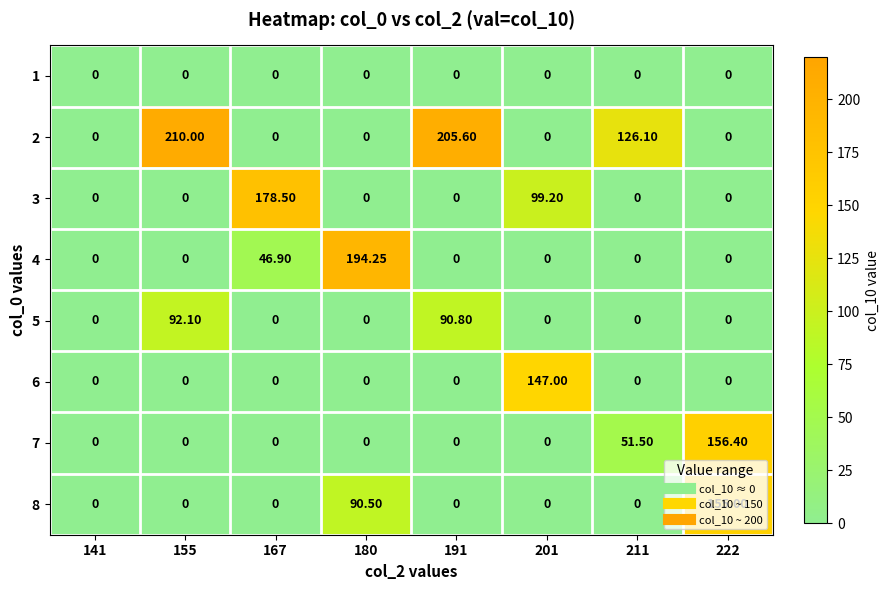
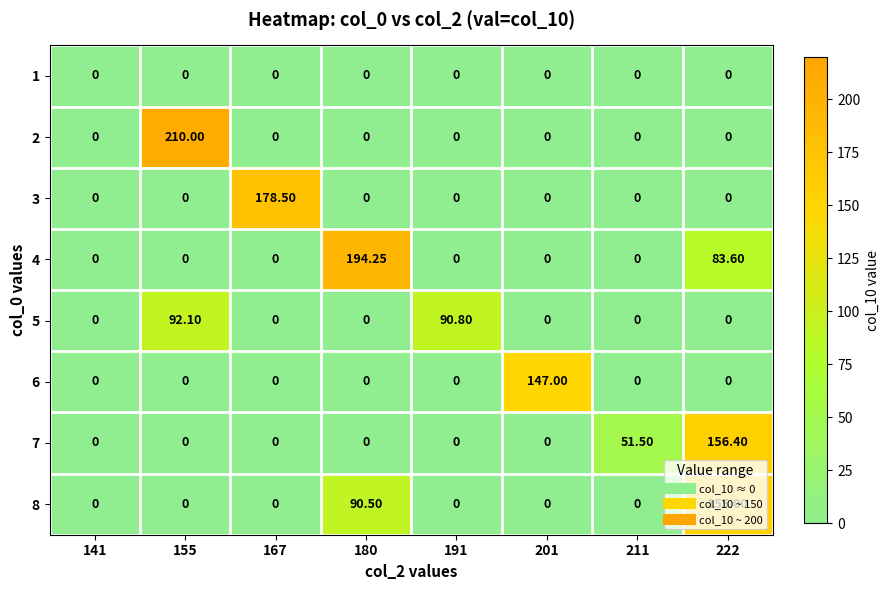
  {
    "1": {
      "141": 0,
      "155": 0,
      "167": 0,
      "180": 0,
      "191": 0,
      "201": 0,
      "211": 0,
      "222": 0
    },
    "2": {
      "141": 0,
      "155": 210.00,
      "167": 0,
      "180": 0,
-     "191": 205.60,
+     "191": 0,
      "201": 0,
-     "211": 126.10,
+     "211": 0,
      "222": 0
    },
    "3": {
      "141": 0,
      "155": 0,
      "167": 178.50,
      "180": 0,
      "191": 0,
-     "201": 99.20,
+     "201": 0,
      "211": 0,
      "222": 0
    },
    "4": {
      "141": 0,
      "155": 0,
-     "167": 46.90,
+     "167": 0,
      "180": 194.25,
      "191": 0,
      "201": 0,
      "211": 0,
-     "222": 0
+     "222": 83.60
    },
    "5": {
      "141": 0,
      "155": 92.10,
      "167": 0,
      "180": 0,
      "191": 90.80,
      "201": 0,
      "211": 0,
      "222": 0
    },
    "6": {
      "141": 0,
      "155": 0,
      "167": 0,
      "180": 0,
      "191": 0,
      "201": 147.00,
      "211": 0,
      "222": 0
    },
    "7": {
      "141": 0,
      "155": 0,
      "167": 0,
      "180": 0,
      "191": 0,
      "201": 0,
      "211": 51.50,
      "222": 156.40
    },
    "8": {
      "141": 0,
      "155": 0,
      "167": 0,
      "180": 90.50,
      "191": 0,
      "201": 0,
      "211": 0
    }
  }
